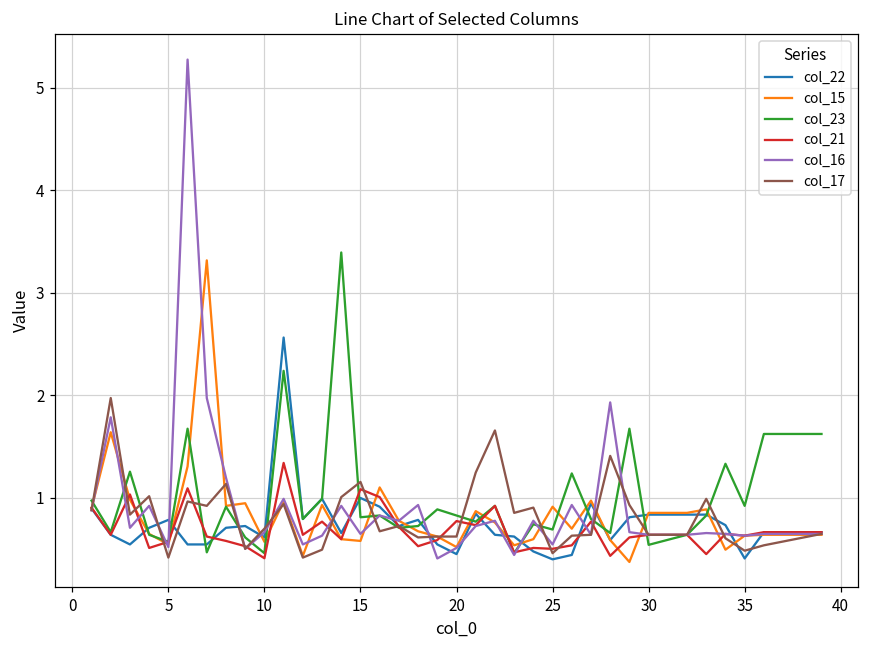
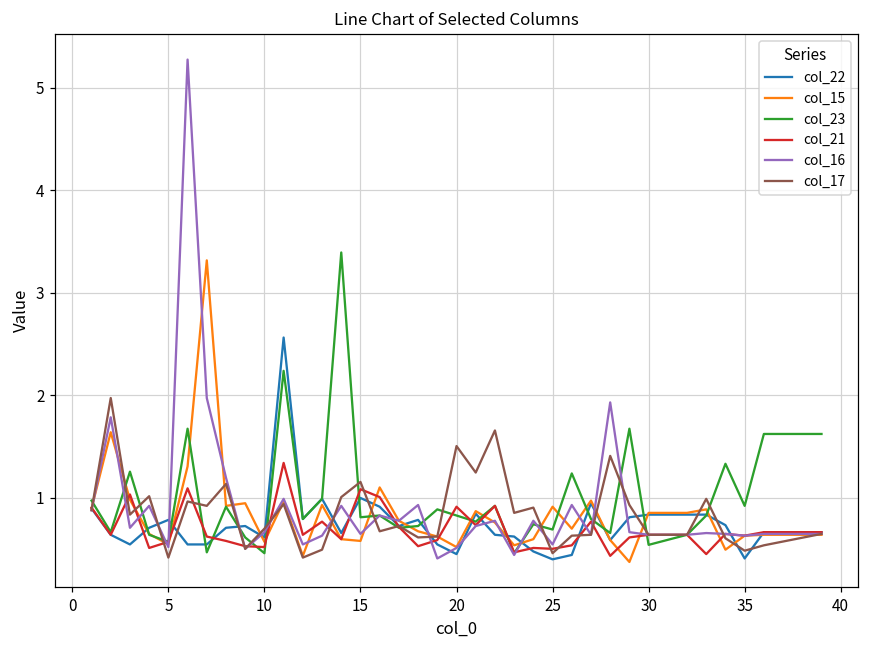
  {
    "col_22": {
      "5": 0.8,
      "10": 0.6,
      "15": 1.0,
      "20": 0.5,
      "25": 0.4,
      "35": 0.4
    },
    "col_15": {
      "10": 0.6,
      "15": 0.6,
      "25": 0.9
    },
    "col_23": {
      "10": 0.5,
      "15": 0.8,
      "20": 0.8,
      "25": 0.7,
      "30": 0.5,
      "35": 0.9
    },
    "col_21": {
-     "10": 0.4,
+     "10": 0.5,
      "15": 1.1,
-     "20": 0.8,
+     "20": 0.9,
      "25": 0.5
    },
    "col_16": {
      "10": 0.7,
      "15": 0.6,
      "25": 0.5
    },
    "col_17": {
      "5": 0.4,
      "10": 0.7,
      "15": 1.2,
-     "20": 0.6,
+     "20": 1.5,
      "25": 0.5,
      "35": 0.5
    }
  }
